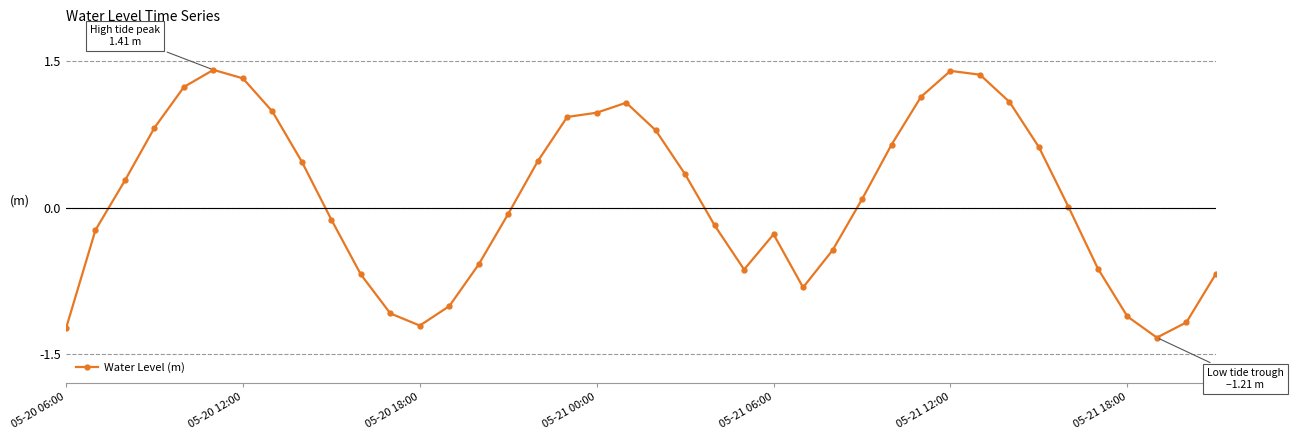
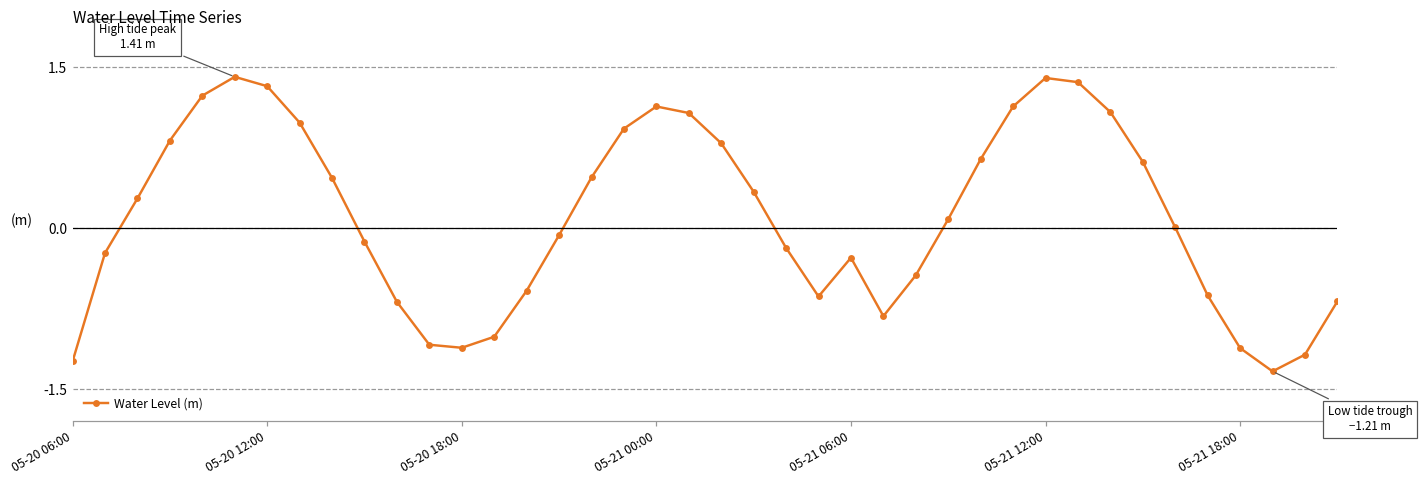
  {
    "05-20 06:00": -1.2,
    "05-20 12:00": 1.3,
-   "05-20 18:00": -1.2,
-   "05-21 00:00": 1.0,
+   "05-20 18:00": -1.1,
+   "05-21 00:00": 1.1,
    "05-21 06:00": -0.3,
    "05-21 12:00": 1.4,
    "05-21 18:00": -1.1
  }
